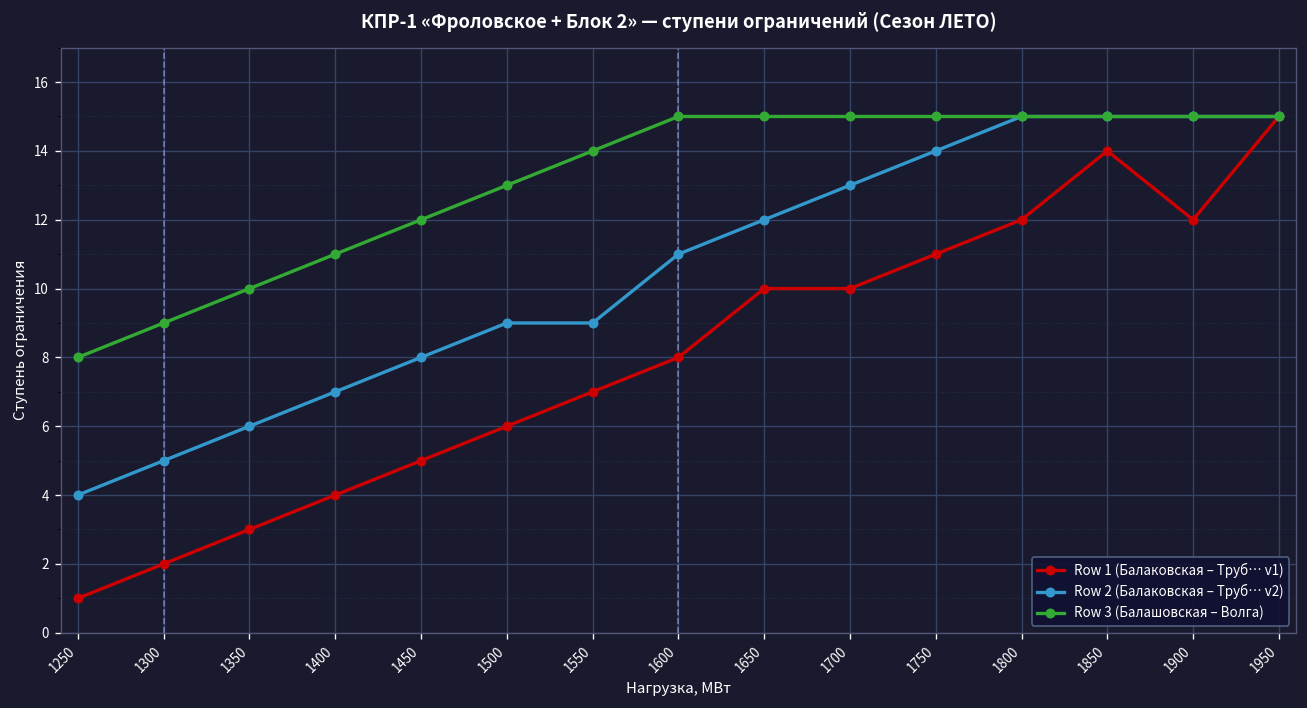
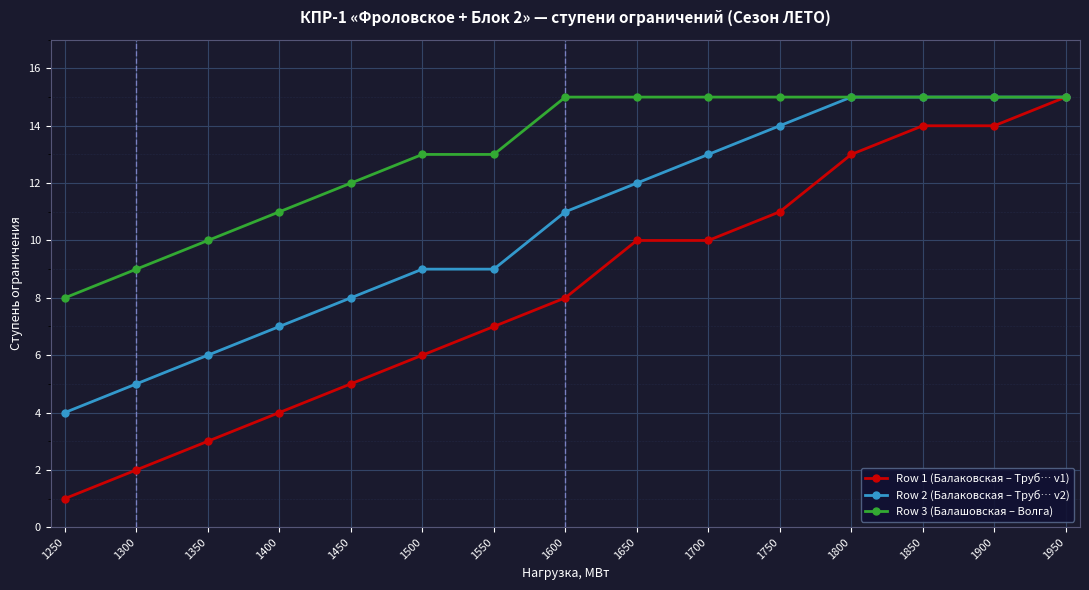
  {
    "Row 1 (Балаковская – Труб… v1)": {
      "1250": 1,
      "1300": 2,
      "1350": 3,
      "1400": 4,
      "1450": 5,
      "1500": 6,
      "1550": 7,
      "1600": 8,
      "1650": 10,
      "1700": 10,
      "1750": 11,
-     "1800": 12,
+     "1800": 13,
      "1850": 14,
-     "1900": 12
+     "1900": 14
    },
    "Row 2 (Балаковская – Труб… v2)": {
      "1250": 4,
      "1300": 5,
      "1350": 6,
      "1400": 7,
      "1450": 8,
      "1500": 9,
      "1550": 9,
      "1600": 11,
      "1650": 12,
      "1700": 13,
      "1750": 14
    },
    "Row 3 (Балашовская – Волга)": {
      "1250": 8,
      "1300": 9,
      "1350": 10,
      "1400": 11,
      "1450": 12,
      "1500": 13,
-     "1550": 14,
+     "1550": 13,
      "1600": 15,
      "1650": 15,
      "1700": 15,
      "1750": 15
    }
  }
